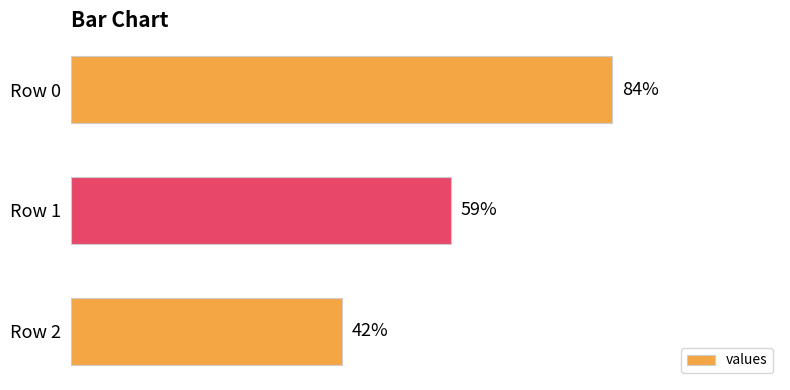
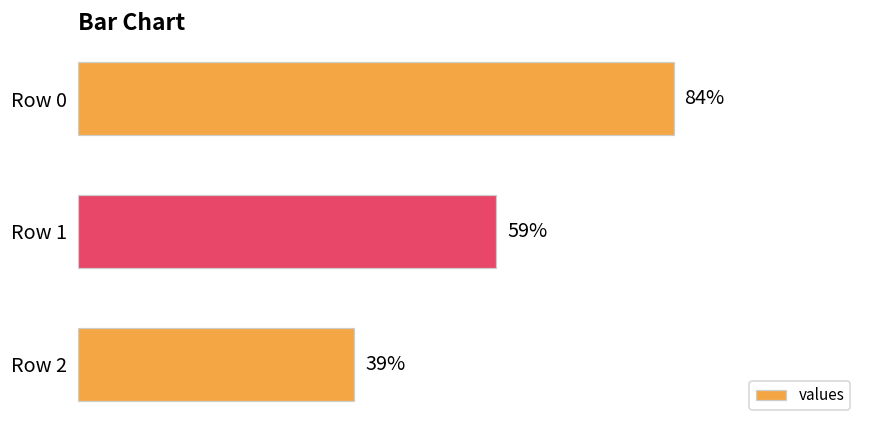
  {
    "Row 0": "84%",
    "Row 1": "59%",
-   "Row 2": "42%"
+   "Row 2": "39%"
  }
